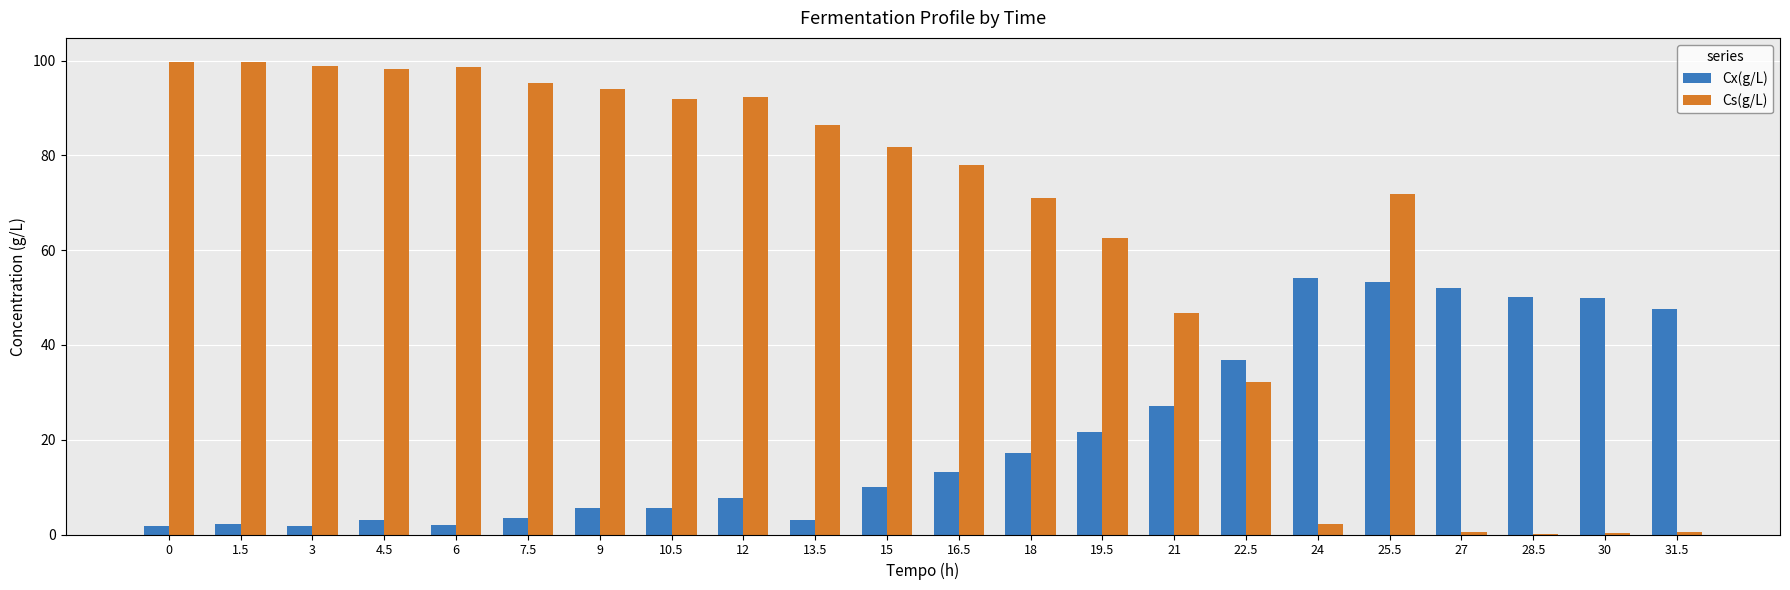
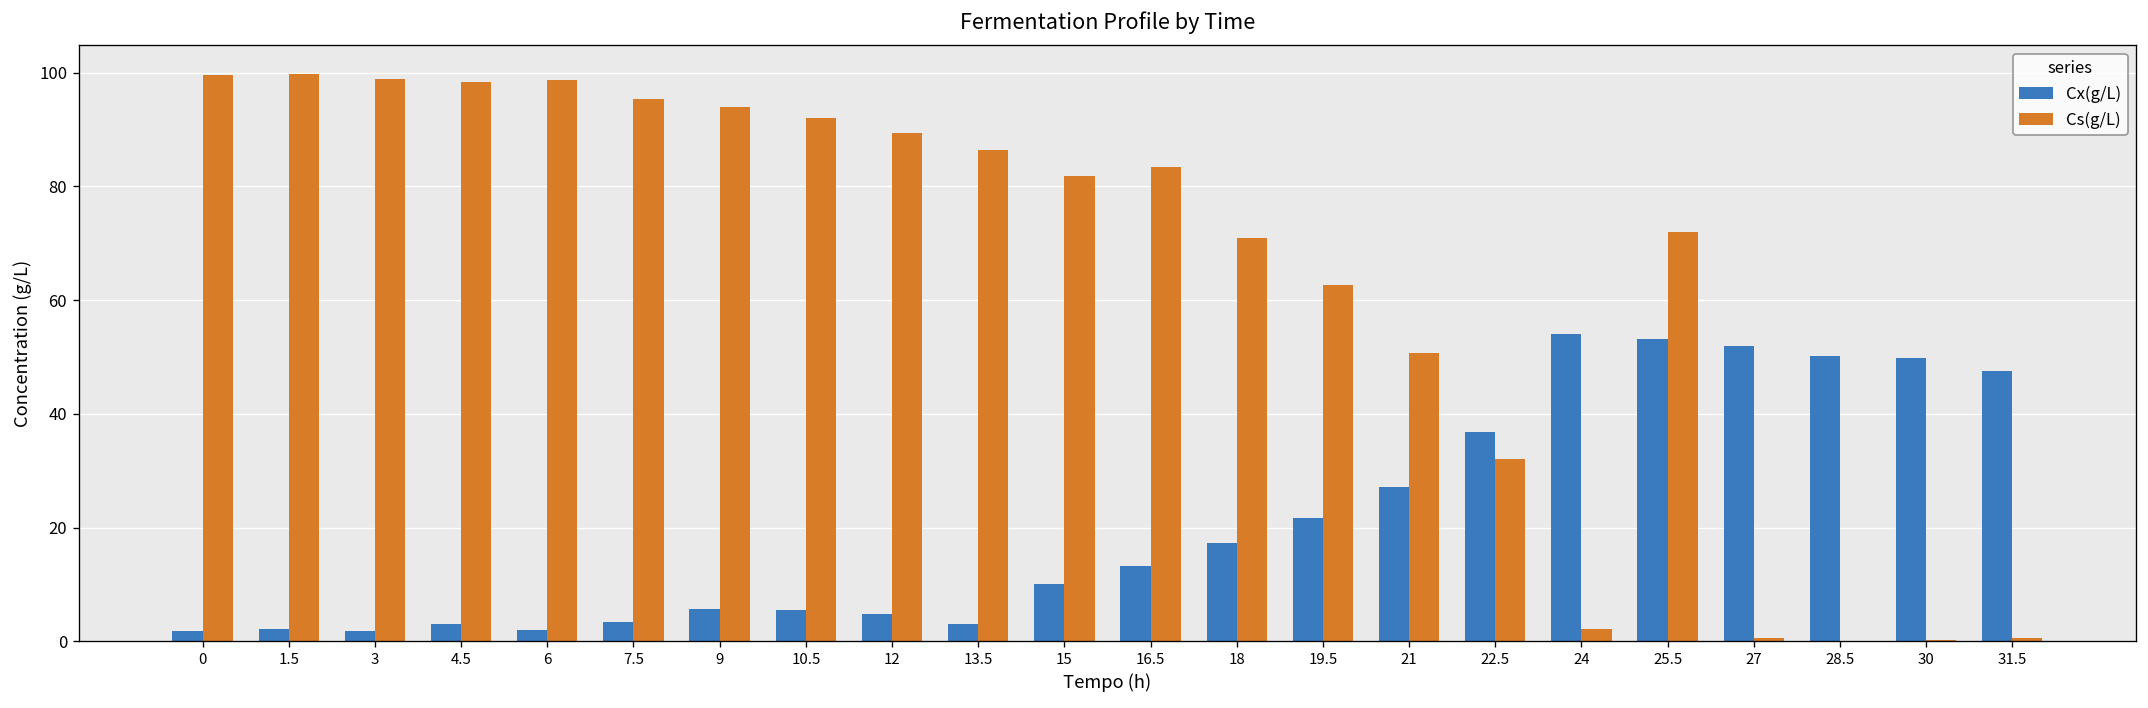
  {
    "Cx(g/L)": {
      "0": 2,
      "1.5": 2,
      "3": 2,
      "4.5": 3,
      "6": 2,
      "7.5": 3,
      "9": 6,
      "10.5": 6,
-     "12": 8,
+     "12": 5,
      "13.5": 3,
      "15": 10,
      "16.5": 13,
      "18": 17,
      "19.5": 22,
      "21": 27,
      "22.5": 37,
      "24": 54,
      "25.5": 53,
      "27": 52,
      "28.5": 50,
      "30": 50,
      "31.5": 48
    },
    "Cs(g/L)": {
      "0": 100,
      "1.5": 100,
      "3": 99,
      "4.5": 98,
      "6": 99,
      "7.5": 95,
      "9": 94,
      "10.5": 92,
-     "12": 92,
+     "12": 89,
      "13.5": 86,
      "15": 82,
-     "16.5": 78,
+     "16.5": 83,
      "18": 71,
      "19.5": 63,
-     "21": 47,
+     "21": 51,
      "22.5": 32,
      "24": 2,
      "25.5": 72,
      "27": 1
    }
  }
